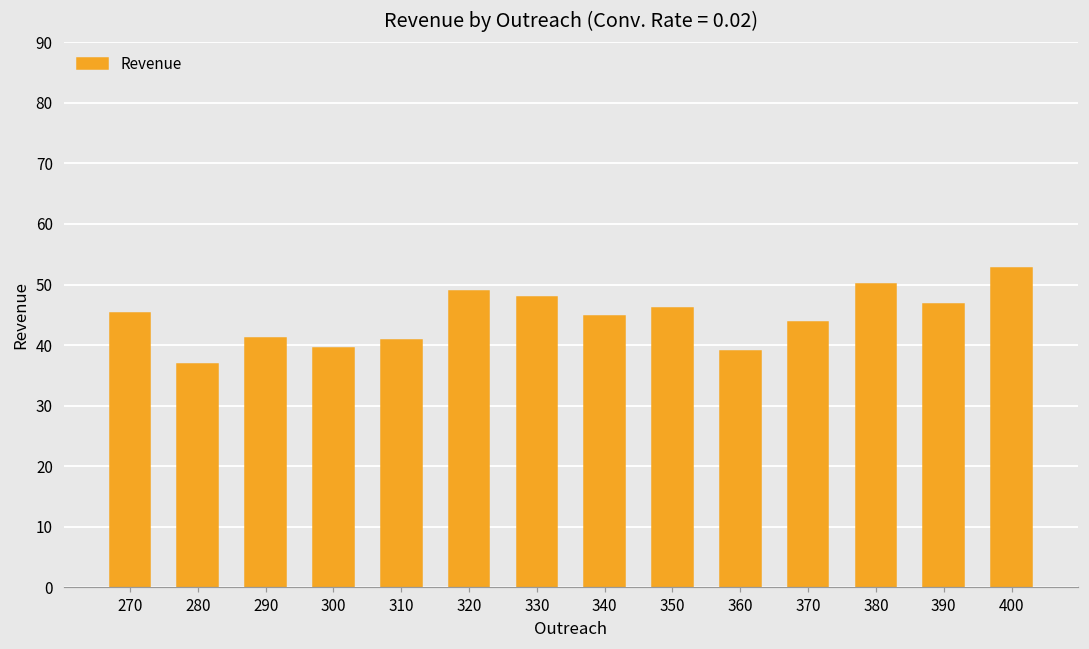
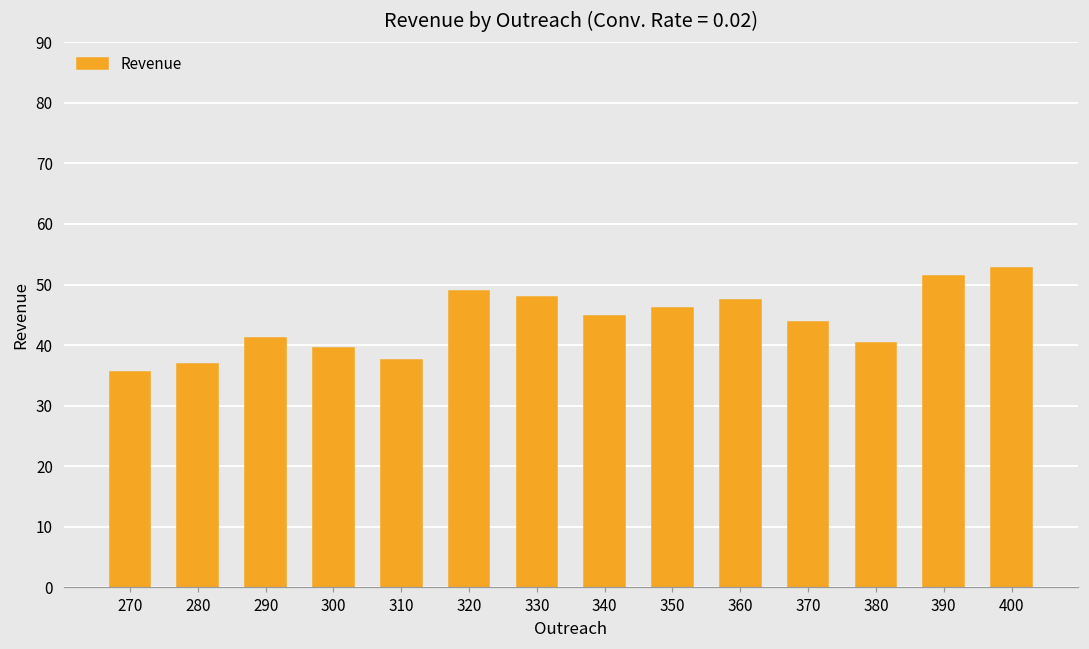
  {
-   "270": 45,
+   "270": 36,
    "280": 37,
    "290": 41,
    "300": 40,
-   "310": 41,
+   "310": 38,
    "320": 49,
    "330": 48,
    "340": 45,
    "350": 46,
-   "360": 39,
+   "360": 47,
    "370": 44,
-   "380": 50,
-   "390": 47,
+   "380": 40,
+   "390": 51,
    "400": 53
  }
